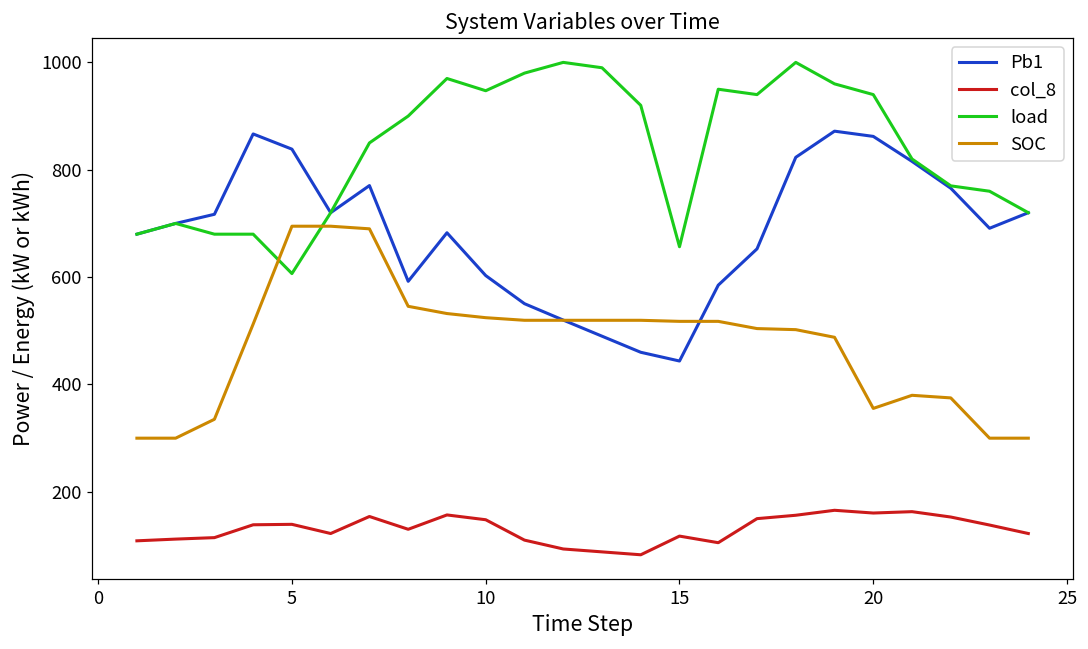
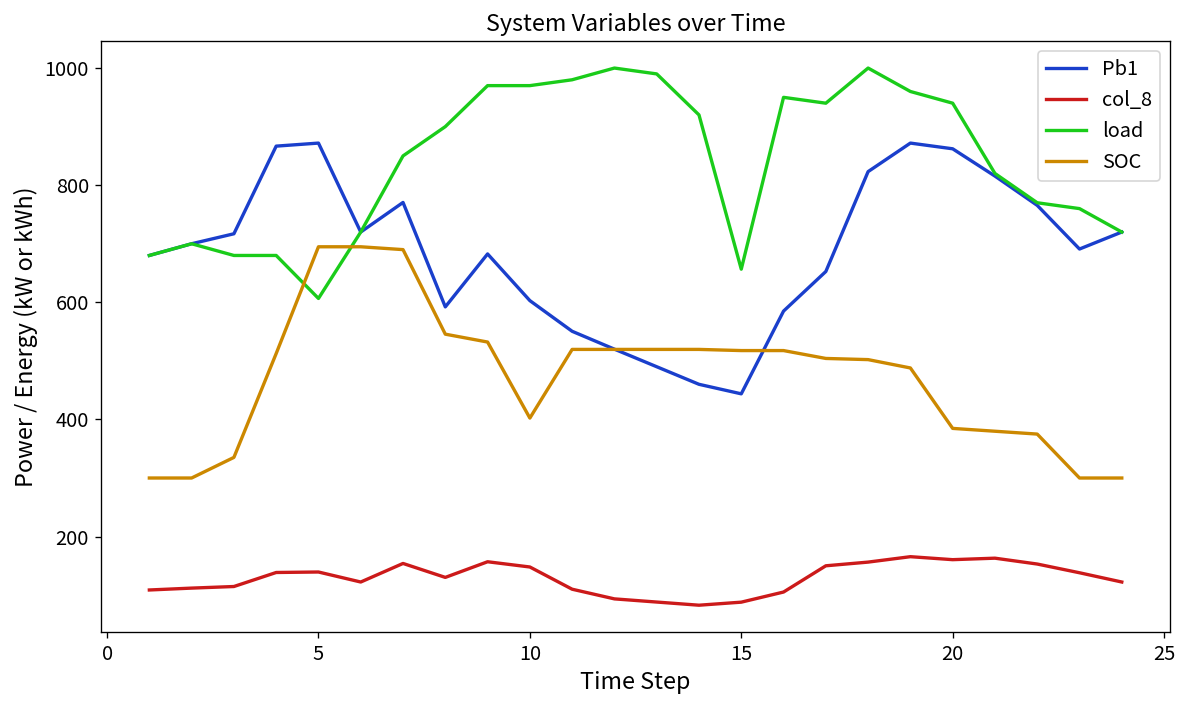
  {
    "Pb1": {
-     "5": 840,
+     "5": 870,
      "10": 600,
      "15": 440,
      "20": 860
    },
    "col_8": {
      "5": 140,
      "10": 150,
-     "15": 120,
+     "15": 90,
      "20": 160
    },
    "load": {
      "5": 610,
-     "10": 950,
+     "10": 970,
      "15": 660,
      "20": 940
    },
    "SOC": {
      "5": 690,
-     "10": 520,
+     "10": 400,
      "15": 520,
-     "20": 360
+     "20": 380
    }
  }
